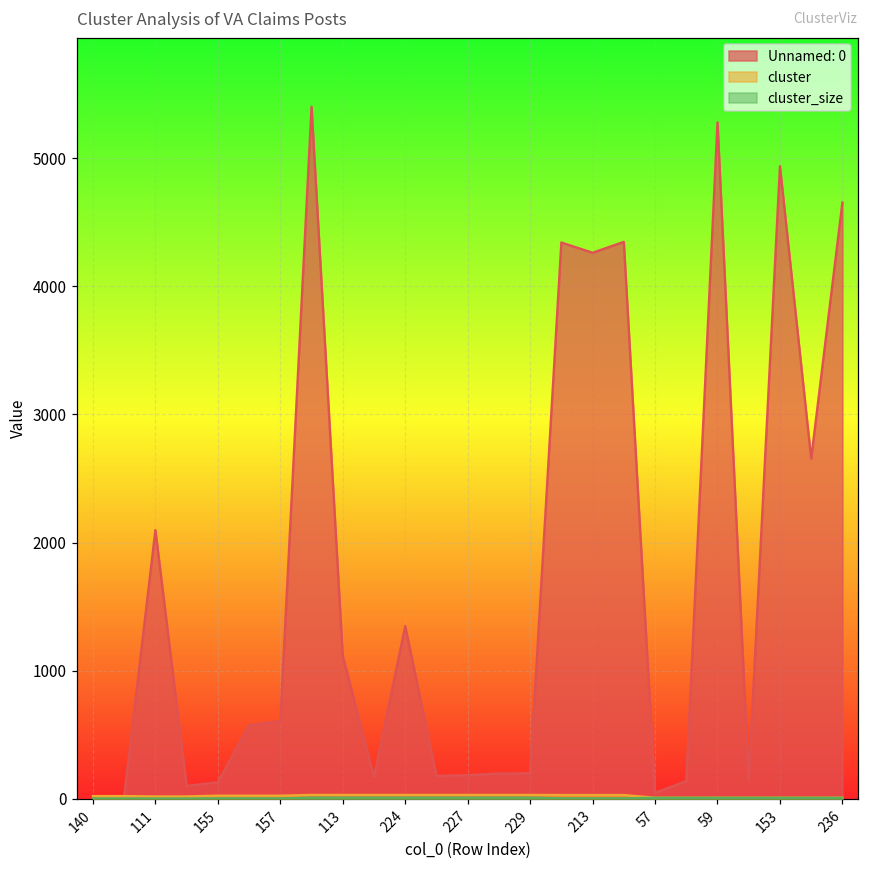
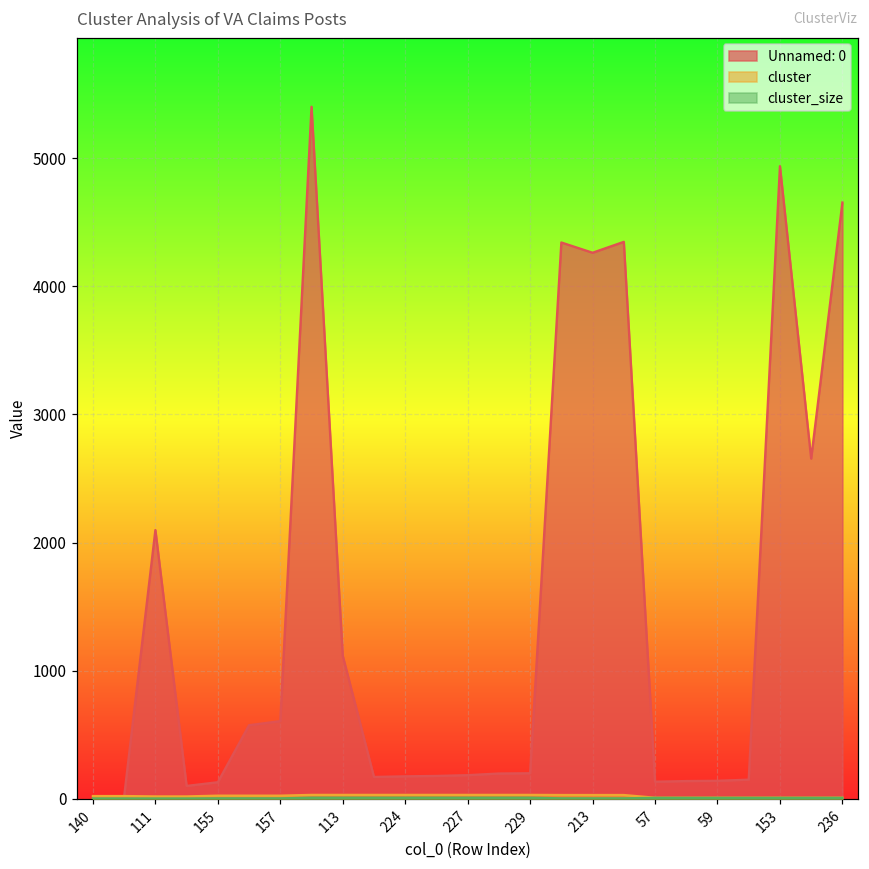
  {
    "Unnamed: 0": {
      "111": 2100,
      "155": 130,
      "157": 610,
      "113": 1120,
-     "224": 1350,
+     "224": 180,
      "227": 180,
      "229": 200,
      "213": 4260,
-     "57": 50,
-     "59": 5280,
+     "57": 130,
+     "59": 140,
      "153": 4940,
      "236": 4660
    },
    "cluster": {
      "113": 30,
      "224": 30,
      "227": 30,
      "229": 30,
      "213": 30
    },
    "cluster_size": {
      "113": 10,
      "224": 10,
      "227": 10,
      "229": 10,
      "213": 0
    }
  }
